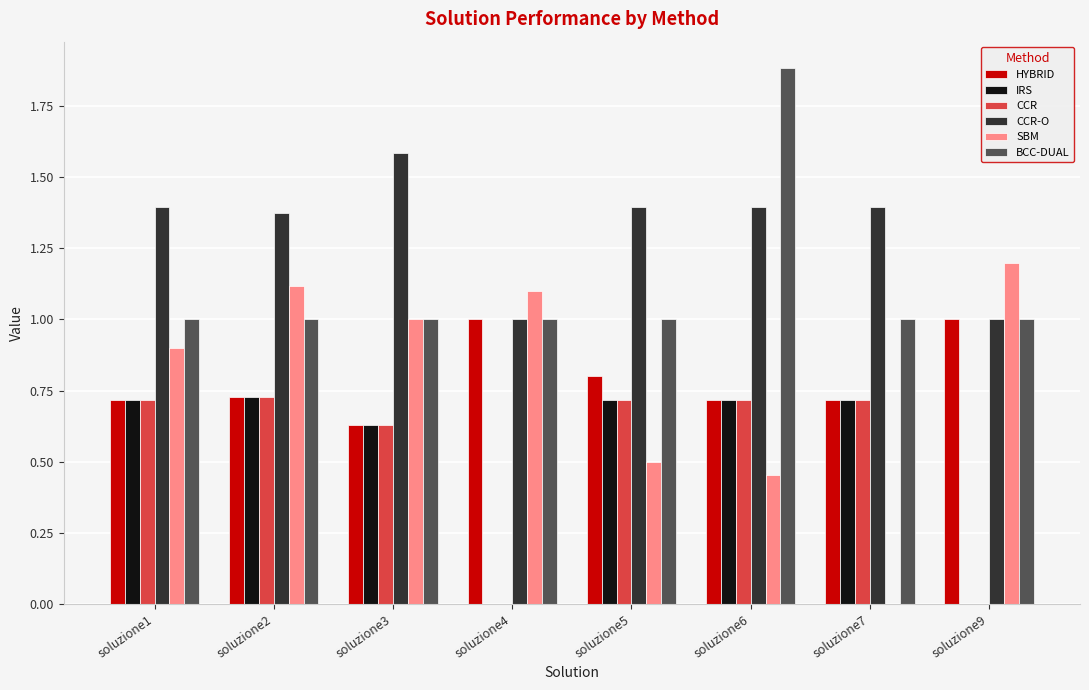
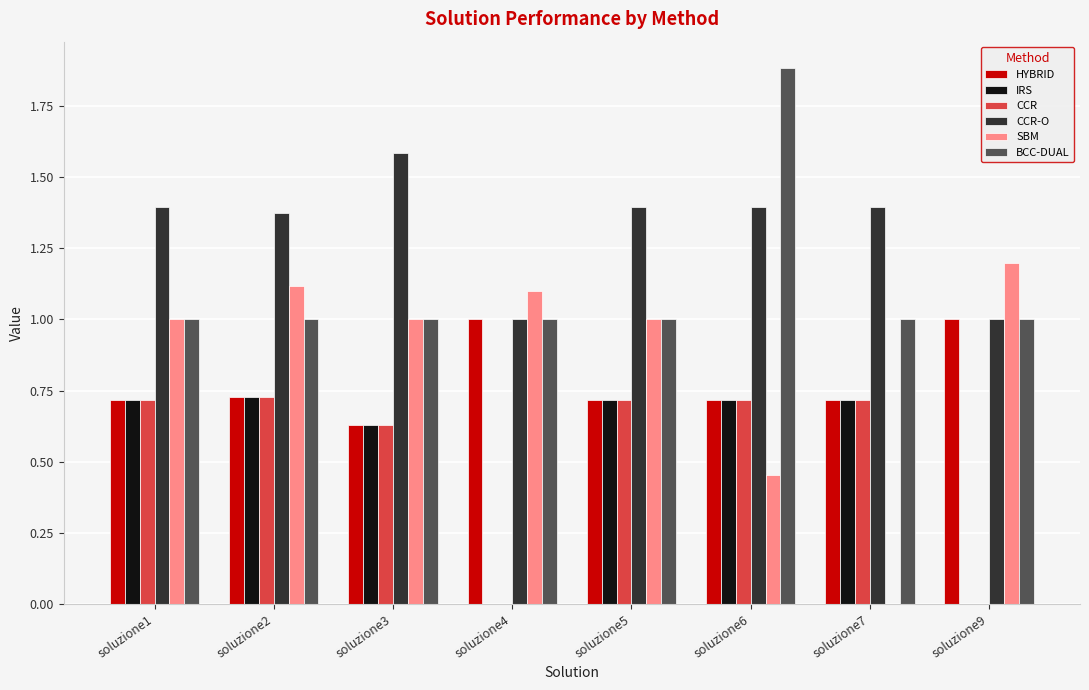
  {
    "HYBRID": {
      "soluzione1": 0.72,
      "soluzione2": 0.73,
      "soluzione3": 0.63,
      "soluzione4": 1.00,
-     "soluzione5": 0.80,
+     "soluzione5": 0.72,
      "soluzione6": 0.72,
      "soluzione7": 0.72,
      "soluzione9": 1.00
    },
    "CCR": {
      "soluzione1": 0.72,
      "soluzione2": 0.73,
      "soluzione3": 0.63,
      "soluzione4": 0.00,
      "soluzione5": 0.72,
      "soluzione6": 0.72,
      "soluzione7": 0.72,
      "soluzione9": 0.00
    },
    "SBM": {
-     "soluzione1": 0.9,
+     "soluzione1": 1.0,
      "soluzione2": 1.12,
      "soluzione3": 1.0,
      "soluzione4": 1.1,
-     "soluzione5": 0.5,
+     "soluzione5": 1.0,
      "soluzione6": 0.45,
      "soluzione9": 1.2
    }
  }
